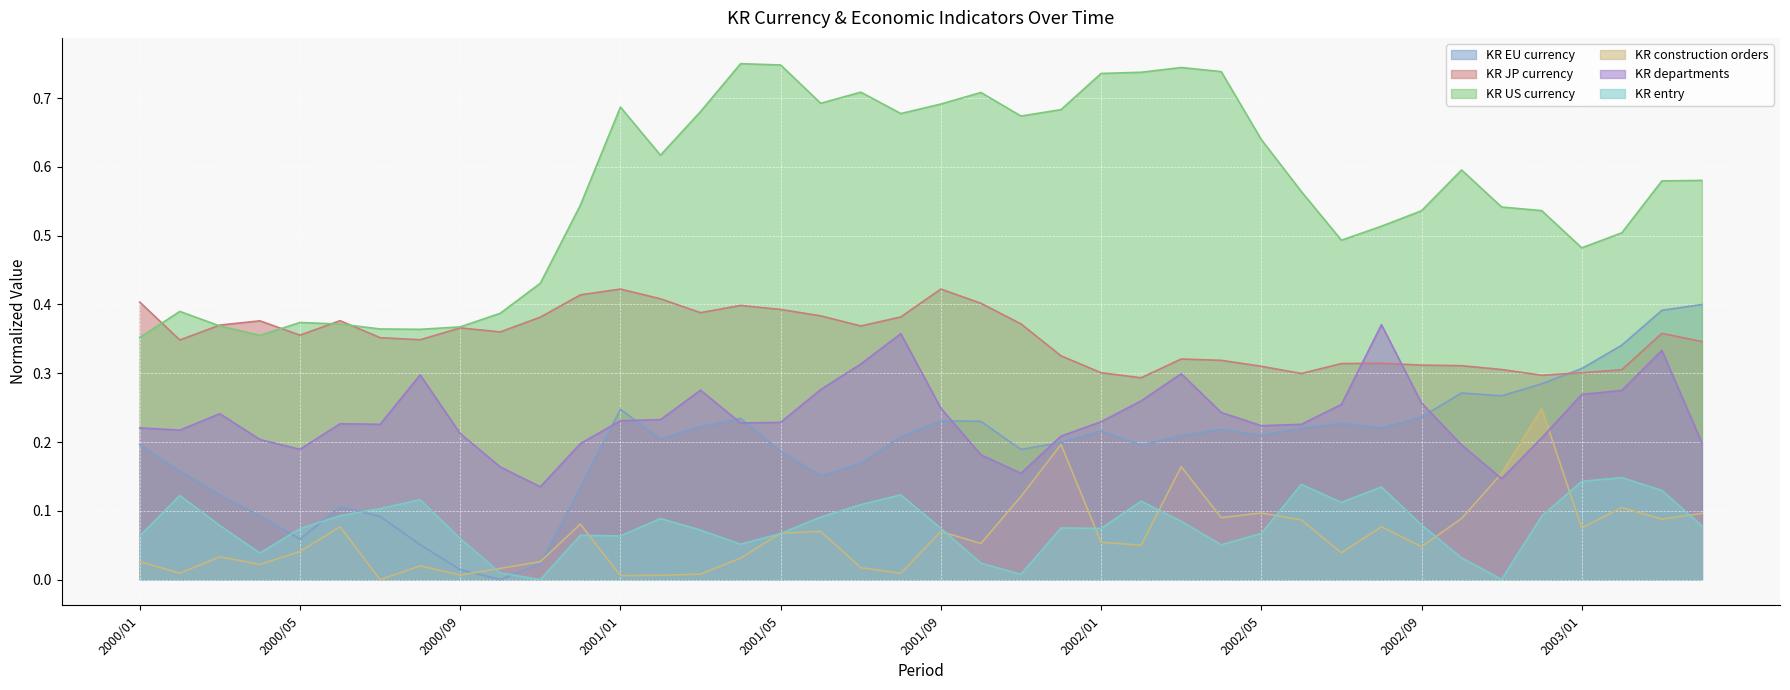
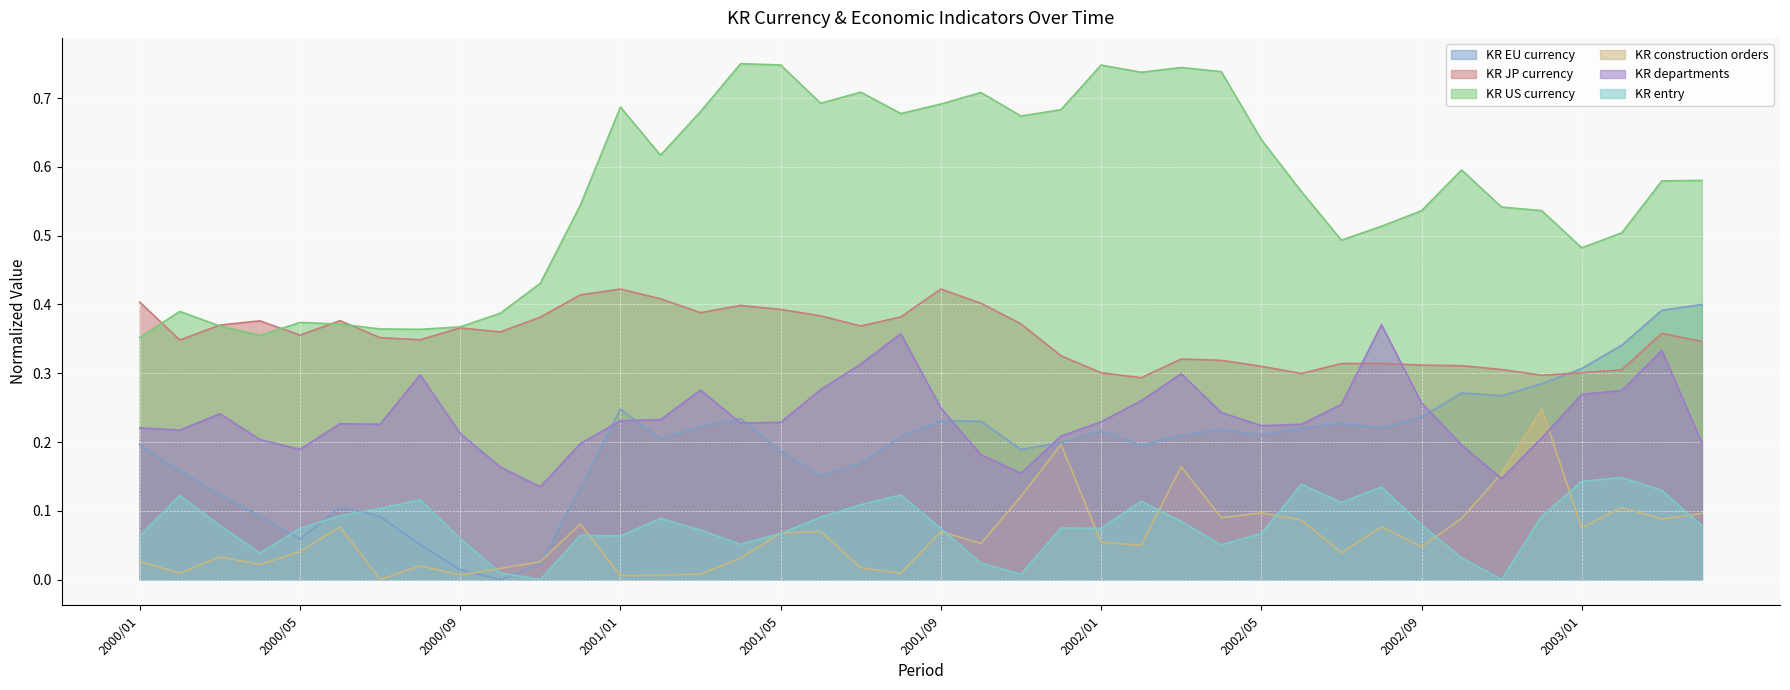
  {
    "KR US currency": {
      "2000/01": 0.35,
      "2000/05": 0.37,
      "2001/01": 0.69,
      "2001/05": 0.75,
      "2001/09": 0.69,
-     "2002/01": 0.74,
+     "2002/01": 0.75,
      "2002/05": 0.64,
      "2002/09": 0.54,
      "2003/01": 0.48
    }
  }
